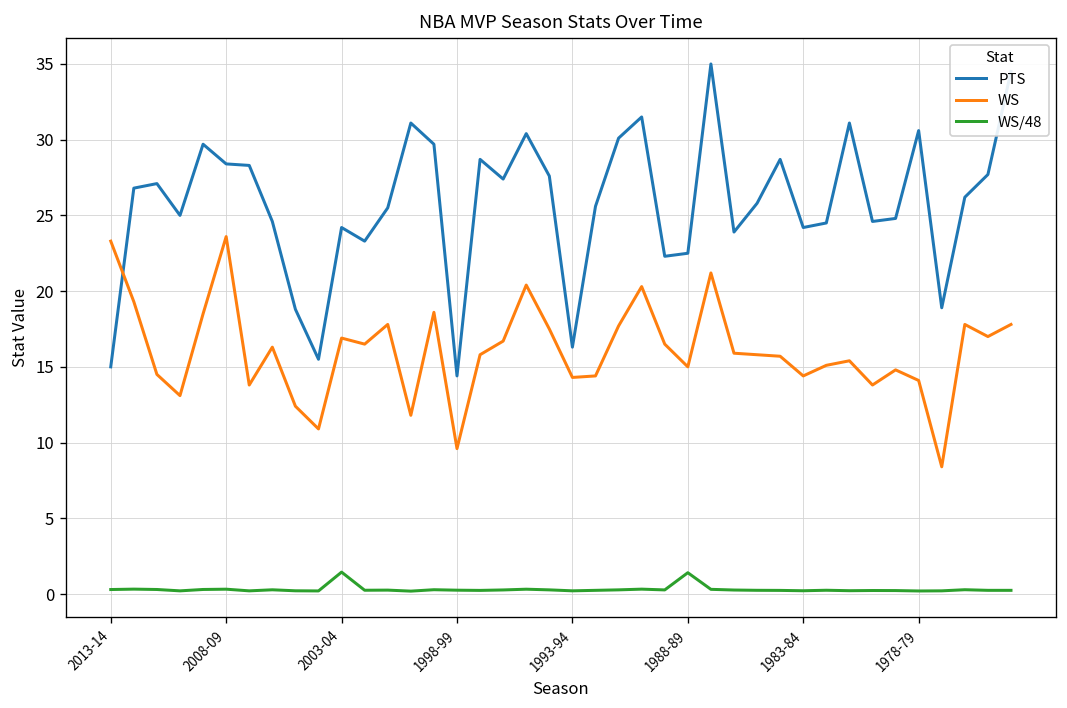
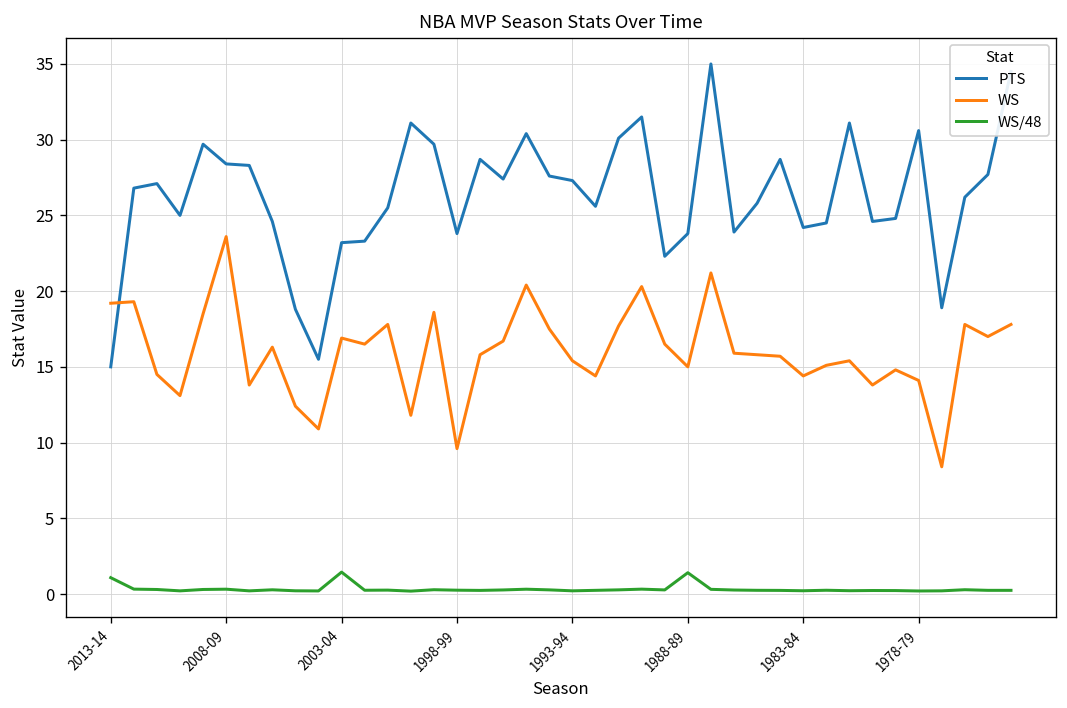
  {
    "PTS": {
      "2013-14": 15.0,
      "2008-09": 28.4,
-     "2003-04": 24.2,
-     "1998-99": 14.4,
-     "1993-94": 16.3,
-     "1988-89": 22.5,
+     "2003-04": 23.2,
+     "1998-99": 23.8,
+     "1993-94": 27.3,
+     "1988-89": 23.8,
      "1983-84": 24.2,
      "1978-79": 30.6
    },
    "WS": {
-     "2013-14": 23.3,
+     "2013-14": 19.2,
      "2008-09": 23.6,
      "2003-04": 16.9,
      "1998-99": 9.6,
-     "1993-94": 14.3,
+     "1993-94": 15.4,
      "1988-89": 15.0,
      "1983-84": 14.4,
      "1978-79": 14.1
    },
    "WS/48": {
-     "2013-14": 0.3,
+     "2013-14": 1.1,
      "2008-09": 0.3,
      "2003-04": 1.4,
      "1998-99": 0.3,
      "1993-94": 0.2,
      "1988-89": 1.4,
      "1983-84": 0.2,
      "1978-79": 0.2
    }
  }
